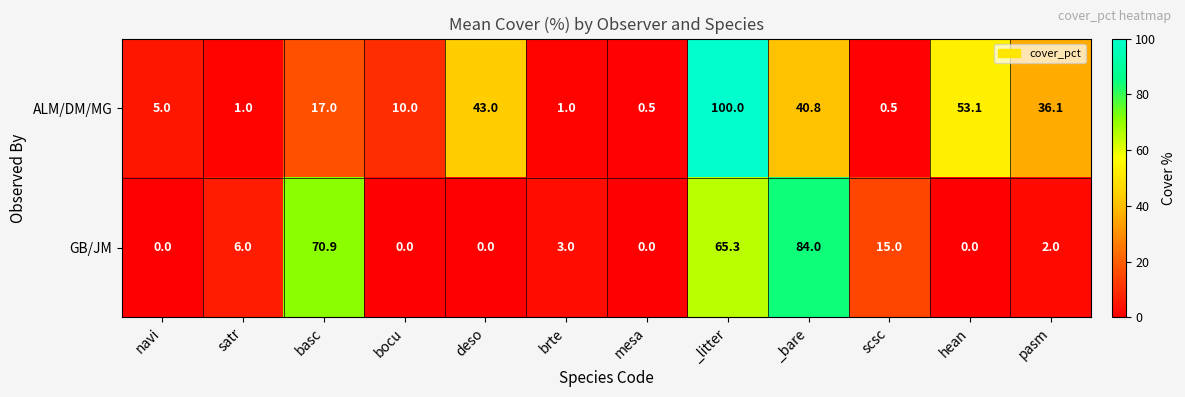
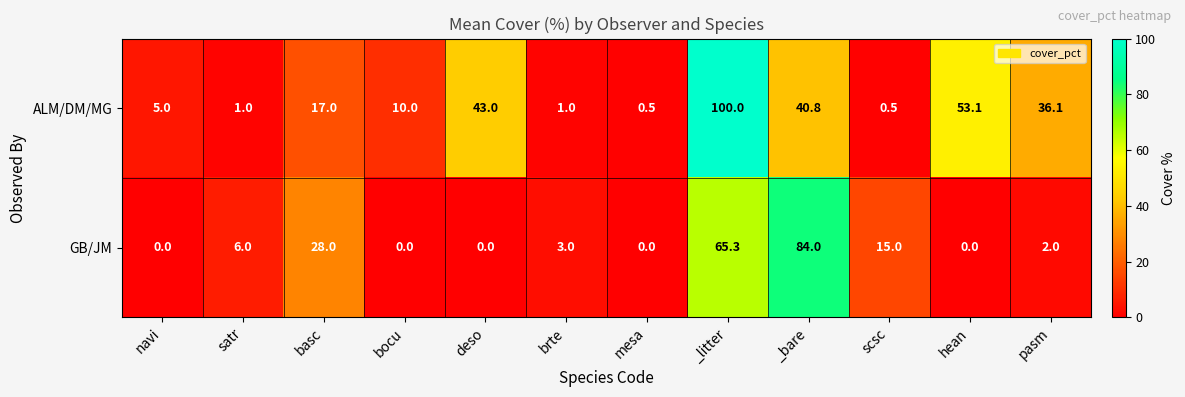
  {
    "ALM/DM/MG": {
      "navi": 5.0,
      "satr": 1.0,
      "basc": 17.0,
      "bocu": 10.0,
      "deso": 43.0,
      "brte": 1.0,
      "mesa": 0.5,
      "_litter": 100.0,
      "_bare": 40.8,
      "scsc": 0.5,
      "hean": 53.1,
      "pasm": 36.1
    },
    "GB/JM": {
      "navi": 0.0,
      "satr": 6.0,
-     "basc": 70.9,
+     "basc": 28.0,
      "bocu": 0.0,
      "deso": 0.0,
      "brte": 3.0,
      "mesa": 0.0,
      "_litter": 65.3,
      "_bare": 84.0,
      "scsc": 15.0,
      "hean": 0.0,
      "pasm": 2.0
    }
  }
